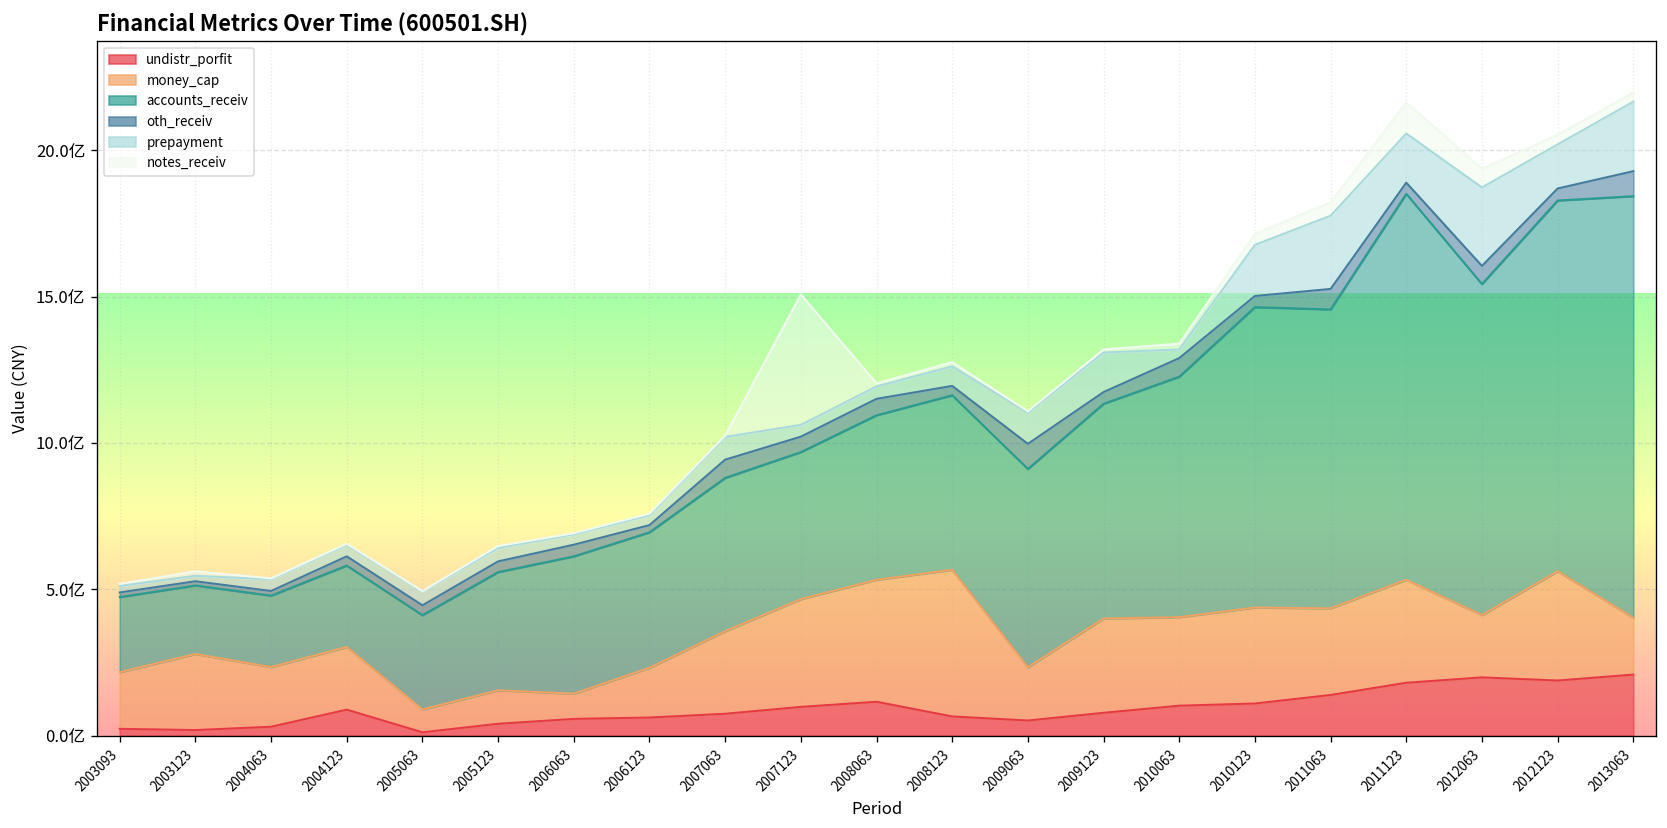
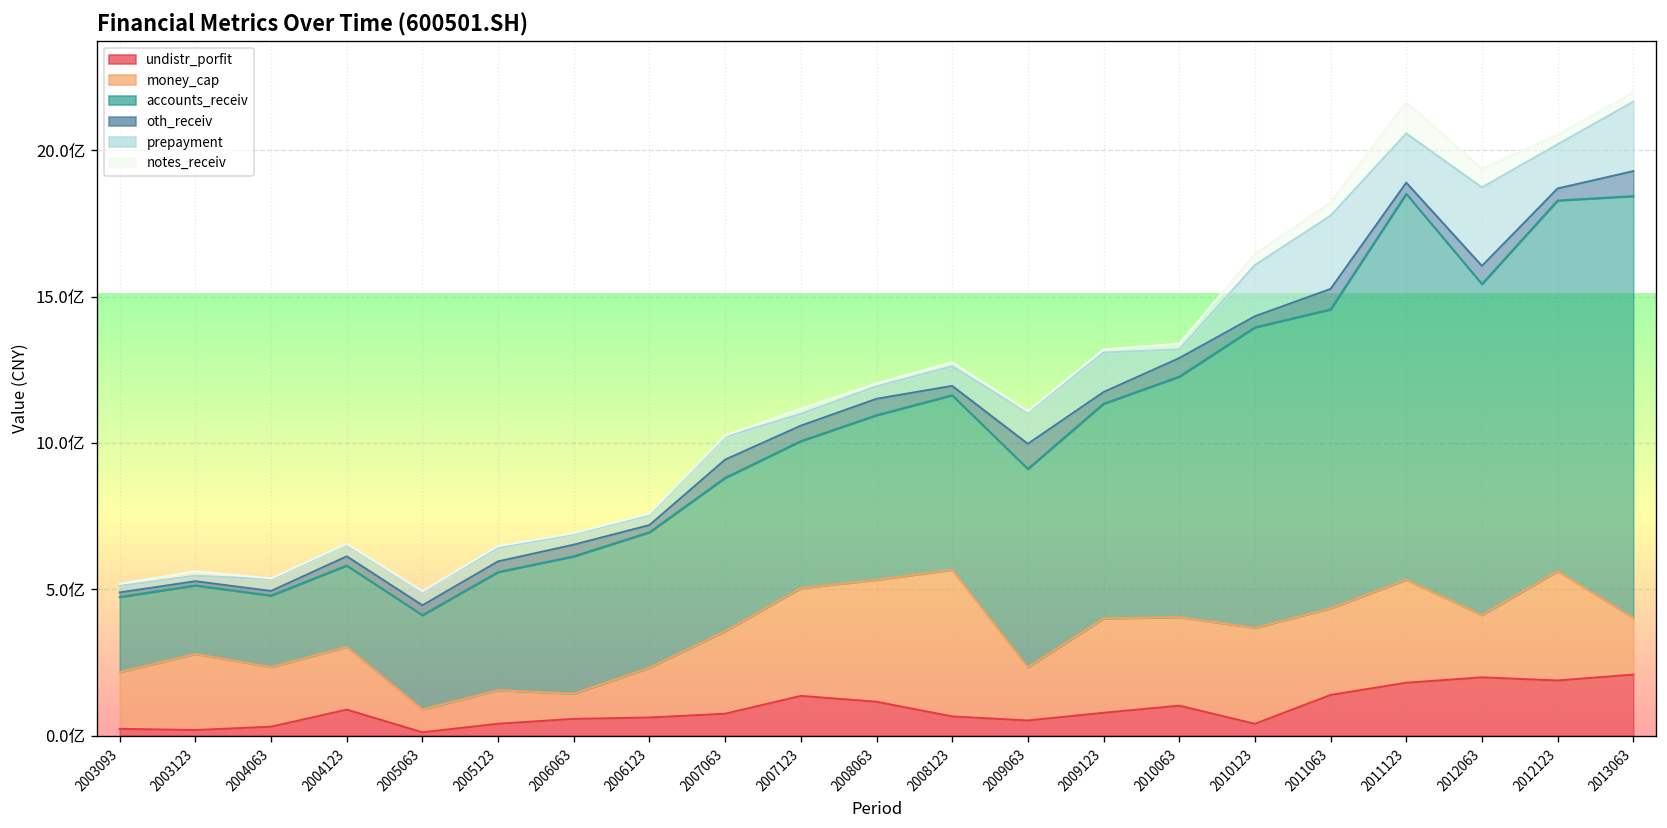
  {
    "undistr_porfit": {
      "2003093": "0.2亿",
      "2003123": "0.2亿",
      "2004063": "0.3亿",
      "2004123": "0.9亿",
      "2005063": "0.1亿",
      "2005123": "0.4亿",
      "2006063": "0.6亿",
      "2006123": "0.6亿",
      "2007063": "0.7亿",
-     "2007123": "1.0亿",
+     "2007123": "1.4亿",
      "2008063": "1.2亿",
      "2008123": "0.7亿",
      "2009063": "0.5亿",
      "2009123": "0.8亿",
      "2010063": "1.0亿",
-     "2010123": "1.1亿",
+     "2010123": "0.4亿",
      "2011063": "1.4亿",
      "2011123": "1.8亿",
      "2012063": "2.0亿",
      "2012123": "1.9亿",
      "2013063": "2.1亿"
    },
    "money_cap": {
      "2003093": "1.9亿",
      "2003123": "2.6亿",
      "2004063": "2.0亿",
      "2004123": "2.1亿",
      "2005063": "0.8亿",
      "2005123": "1.1亿",
      "2006063": "0.9亿",
      "2006123": "1.7亿",
      "2007063": "2.8亿",
      "2007123": "3.7亿",
      "2008063": "4.2亿",
      "2008123": "5.0亿",
      "2009063": "1.8亿",
      "2009123": "3.2亿",
      "2010063": "3.0亿",
      "2010123": "3.3亿",
      "2011063": "3.0亿",
      "2011123": "3.5亿",
      "2012063": "2.1亿",
      "2012123": "3.7亿",
      "2013063": "1.9亿"
    },
    "prepayment": {
      "2003123": "0.2亿",
      "2007123": "0.4亿",
      "2008063": "0.4亿",
      "2008123": "0.7亿",
      "2009123": "1.3亿",
      "2010063": "0.3亿",
      "2010123": "1.7亿",
      "2011063": "2.5亿",
      "2011123": "1.7亿",
      "2012063": "2.7亿",
      "2012123": "1.5亿",
      "2013063": "2.4亿"
    },
    "notes_receiv": {
      "2003123": "0.2亿",
-     "2007123": "4.5亿",
+     "2007123": "0.2亿",
      "2008063": "0.1亿",
      "2008123": "0.1亿",
      "2009123": "0.1亿",
      "2010063": "0.2亿",
      "2010123": "0.4亿",
      "2011063": "0.5亿",
      "2011123": "1.1亿",
      "2012063": "0.6亿",
      "2012123": "0.3亿",
      "2013063": "0.3亿"
    }
  }
